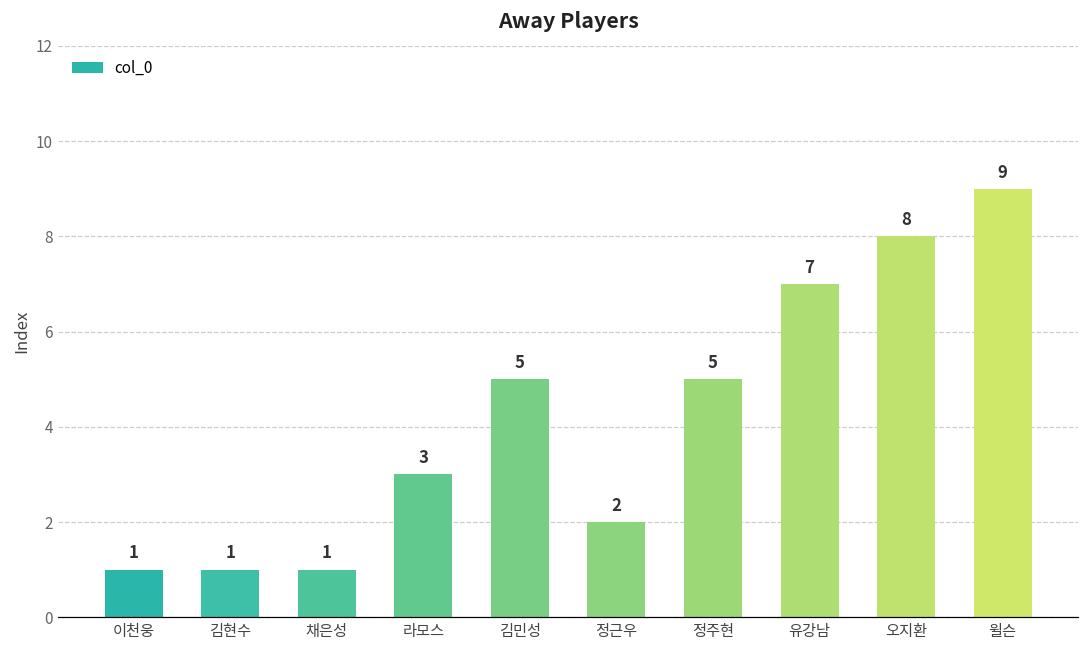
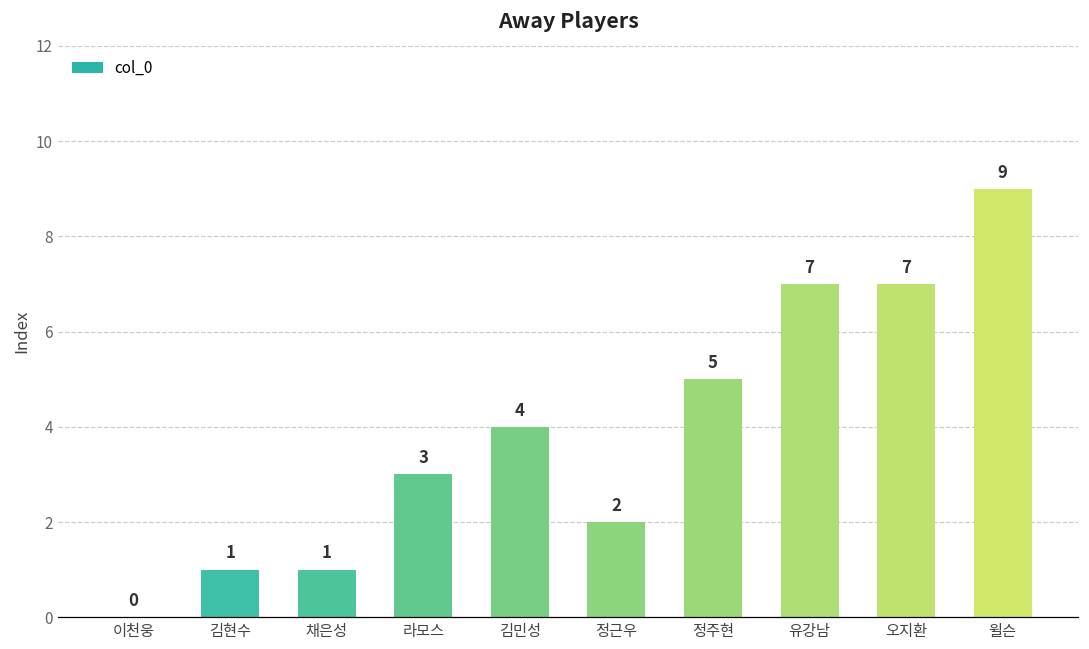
  {
-   "이천웅": 1,
+   "이천웅": 0,
    "김현수": 1,
    "채은성": 1,
    "라모스": 3,
-   "김민성": 5,
+   "김민성": 4,
    "정근우": 2,
    "정주현": 5,
    "유강남": 7,
-   "오지환": 8,
+   "오지환": 7,
    "윌슨": 9
  }
